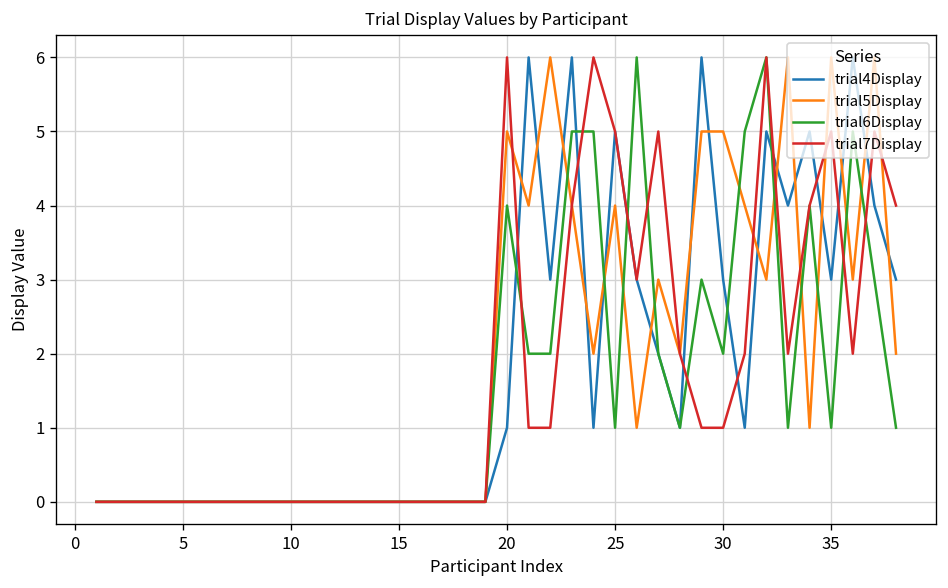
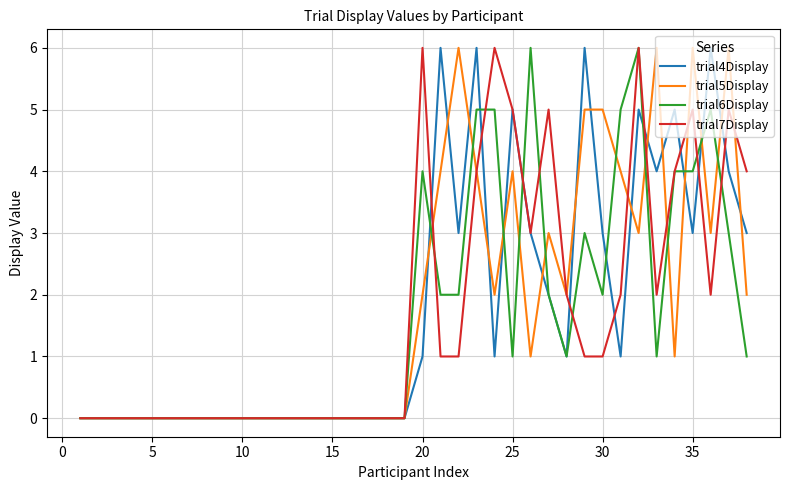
  {
    "trial4Display": {
      "20": 1,
      "30": 3,
      "35": 3
    },
    "trial5Display": {
-     "20": 5,
+     "20": 2,
      "25": 4,
      "30": 5
    },
    "trial6Display": {
      "20": 4,
      "25": 1,
      "30": 2,
-     "35": 1
+     "35": 4
    },
    "trial7Display": {
      "20": 6,
      "30": 1
    }
  }
